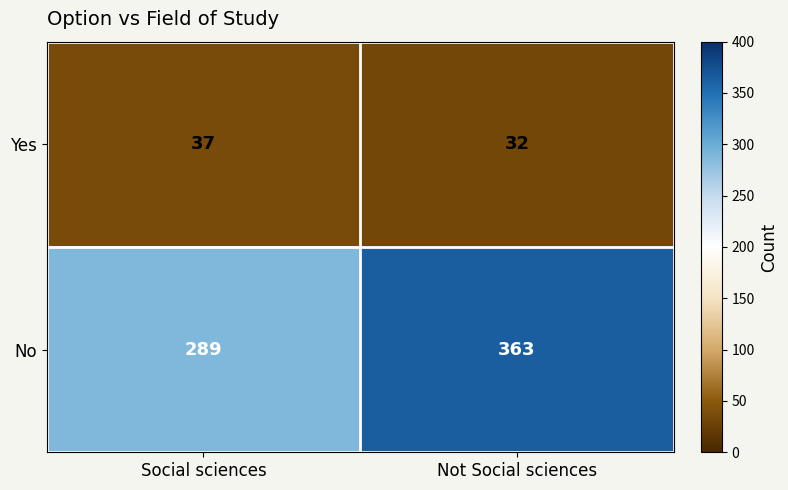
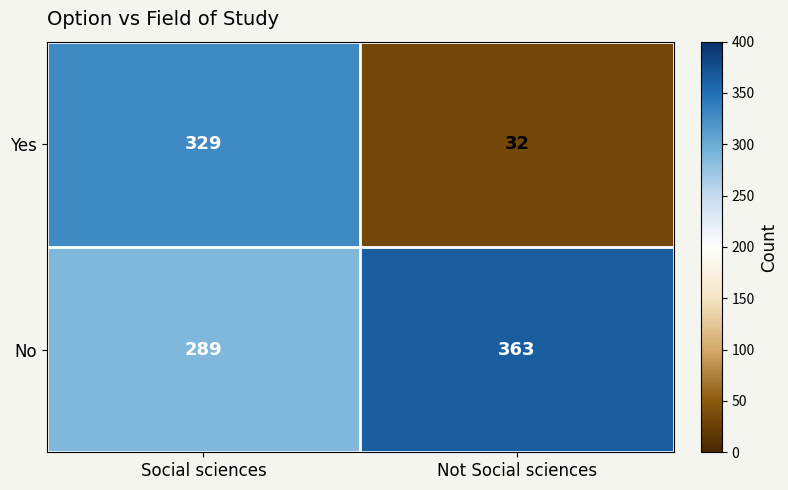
  {
    "Yes": {
-     "Social sciences": 37,
+     "Social sciences": 329,
      "Not Social sciences": 32
    },
    "No": {
      "Social sciences": 289,
      "Not Social sciences": 363
    }
  }
